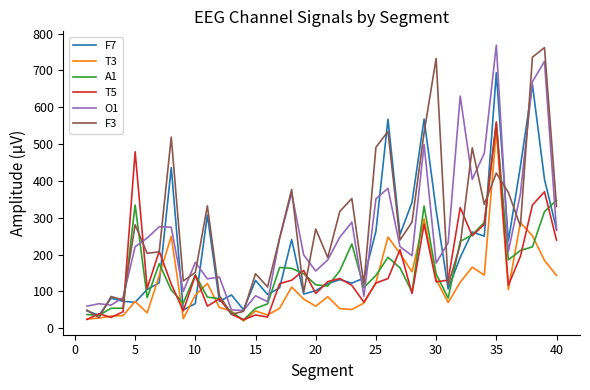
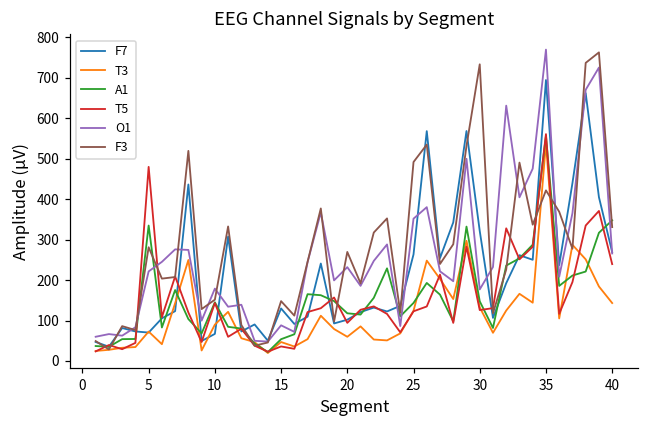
  {
    "F7": {
      "10": 70,
      "15": 130,
      "20": 100,
      "25": 260,
      "30": 320,
      "35": 690
    },
    "T3": {
      "10": 90,
      "20": 60,
      "35": 540,
      "40": 140
    },
    "A1": {
      "5": 330,
      "20": 120,
      "25": 140,
      "30": 150,
      "40": 350
    },
    "T5": {
      "5": 480,
      "15": 40,
      "20": 90,
      "40": 240
    },
    "O1": {
      "5": 220,
      "10": 180,
      "15": 90,
-     "20": 160,
+     "20": 230,
      "25": 350,
      "30": 180,
      "35": 770
    },
    "F3": {
      "5": 280,
      "15": 150,
      "20": 270,
      "25": 490,
      "30": 730,
      "35": 420,
      "40": 330
    }
  }
